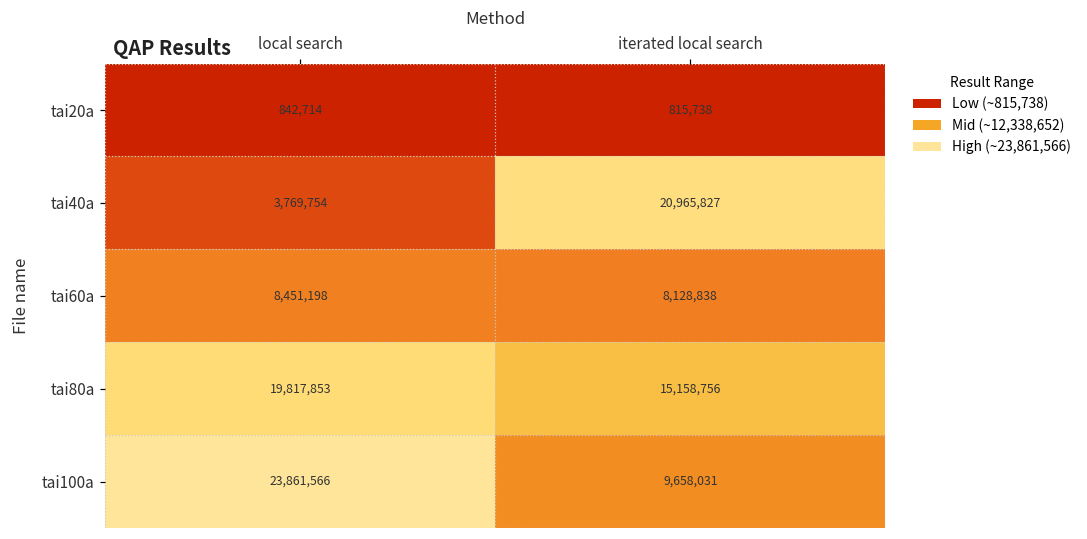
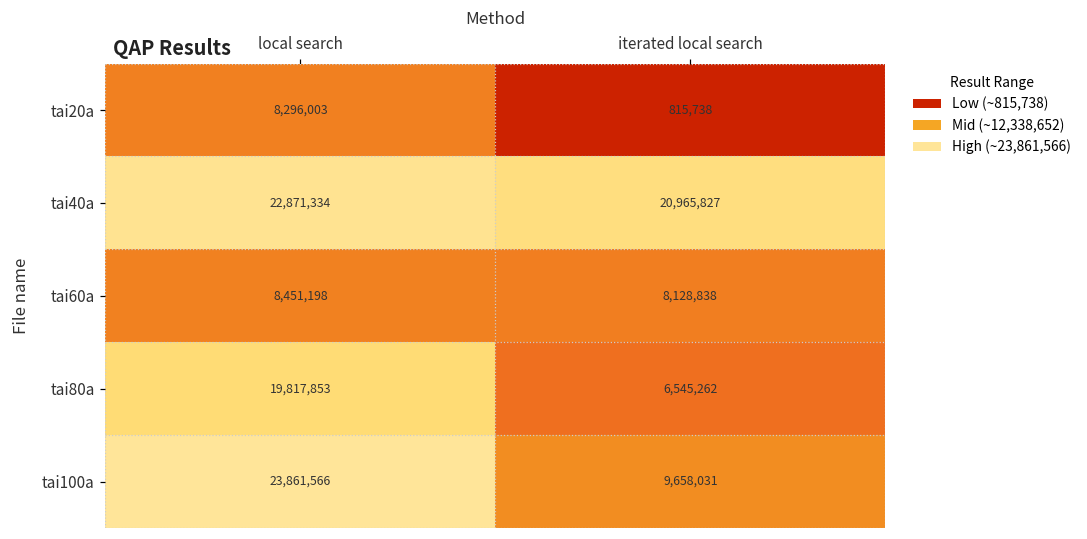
  {
    "tai20a": {
-     "local search": "842,714",
+     "local search": "8,296,003",
      "iterated local search": "815,738"
    },
    "tai40a": {
-     "local search": "3,769,754",
+     "local search": "22,871,334",
      "iterated local search": "20,965,827"
    },
    "tai60a": {
      "local search": "8,451,198",
      "iterated local search": "8,128,838"
    },
    "tai80a": {
      "local search": "19,817,853",
-     "iterated local search": "15,158,756"
+     "iterated local search": "6,545,262"
    },
    "tai100a": {
      "local search": "23,861,566",
      "iterated local search": "9,658,031"
    }
  }
